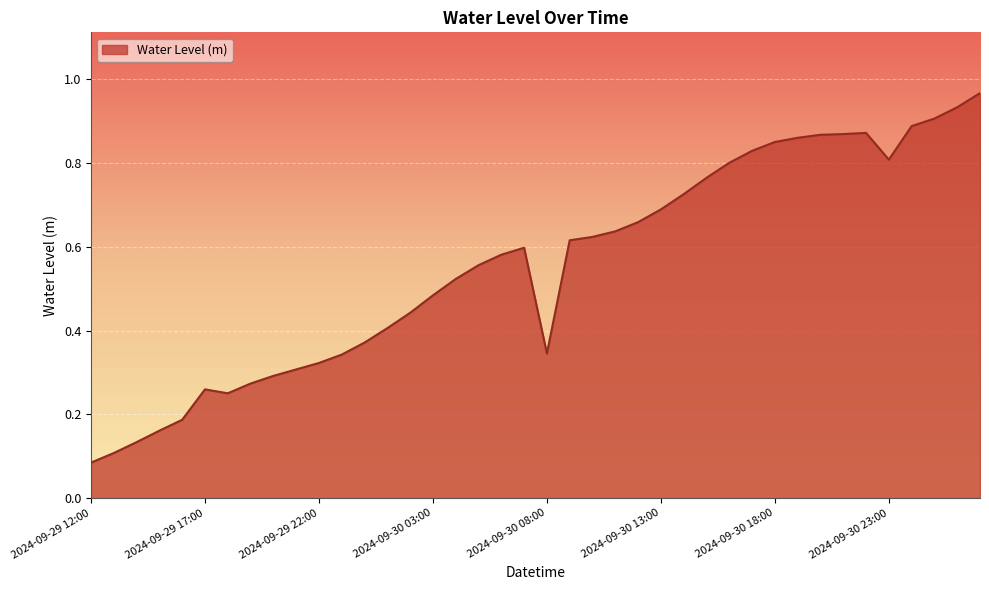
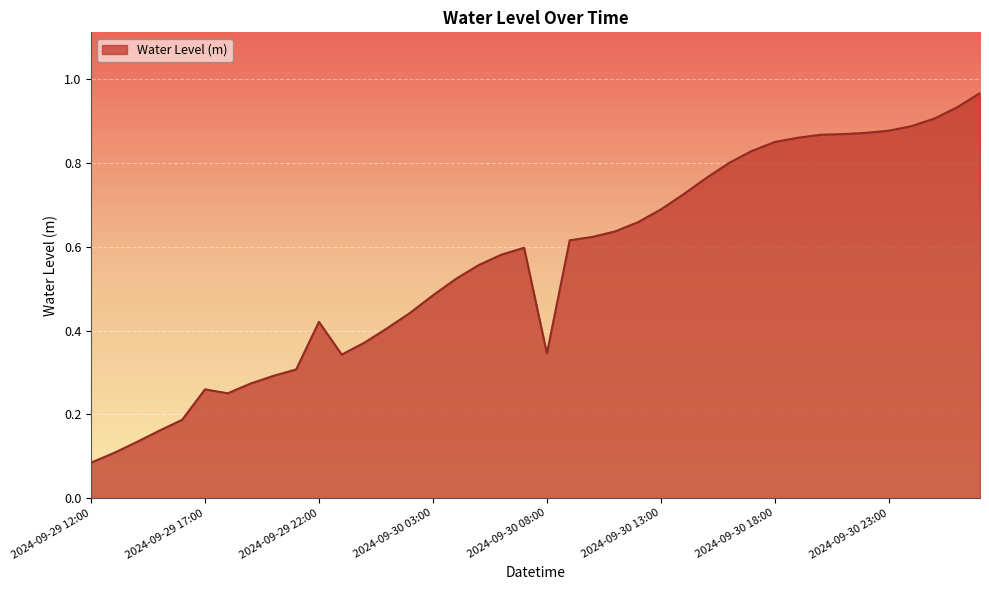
  {
    "2024-09-29 12:00": 0.08,
    "2024-09-29 17:00": 0.26,
-   "2024-09-29 22:00": 0.32,
+   "2024-09-29 22:00": 0.42,
    "2024-09-30 03:00": 0.48,
    "2024-09-30 08:00": 0.35,
    "2024-09-30 13:00": 0.69,
    "2024-09-30 18:00": 0.85,
-   "2024-09-30 23:00": 0.81
+   "2024-09-30 23:00": 0.88
  }
